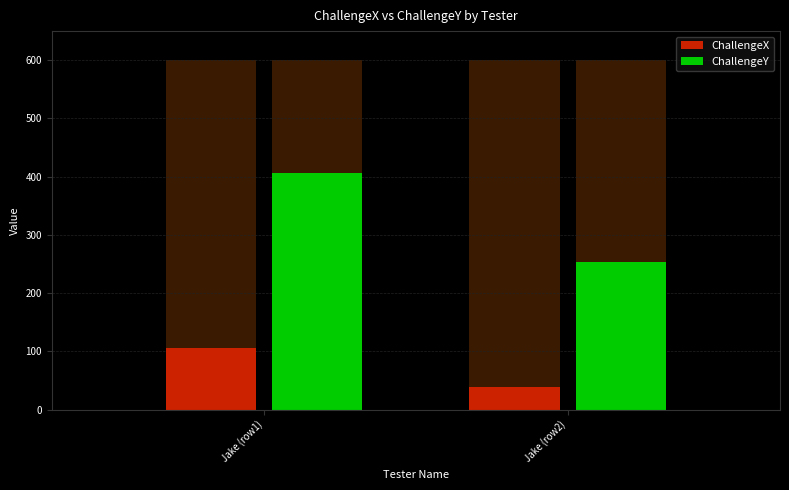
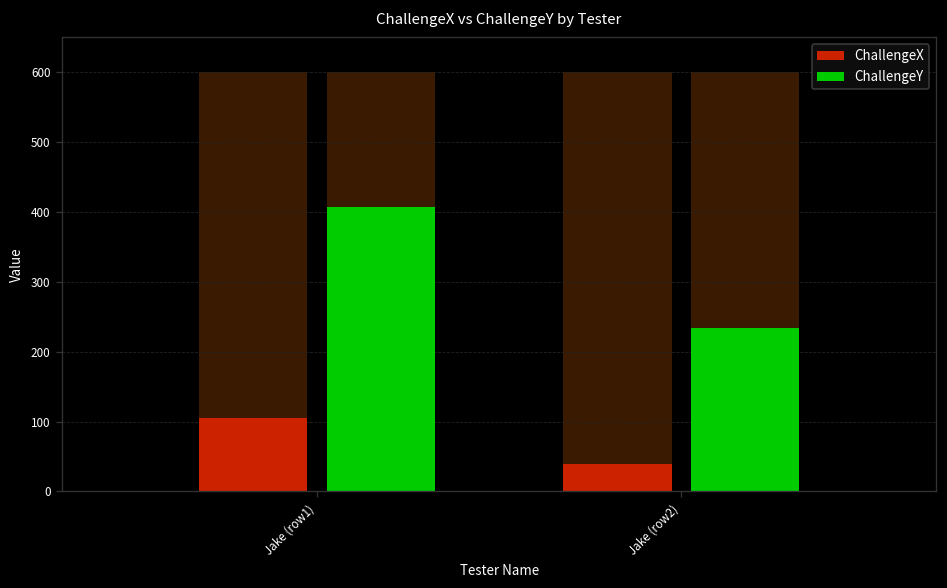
  {
    "ChallengeY": {
-     "Jake (row2)": 250
+     "Jake (row2)": 230
    }
  }
